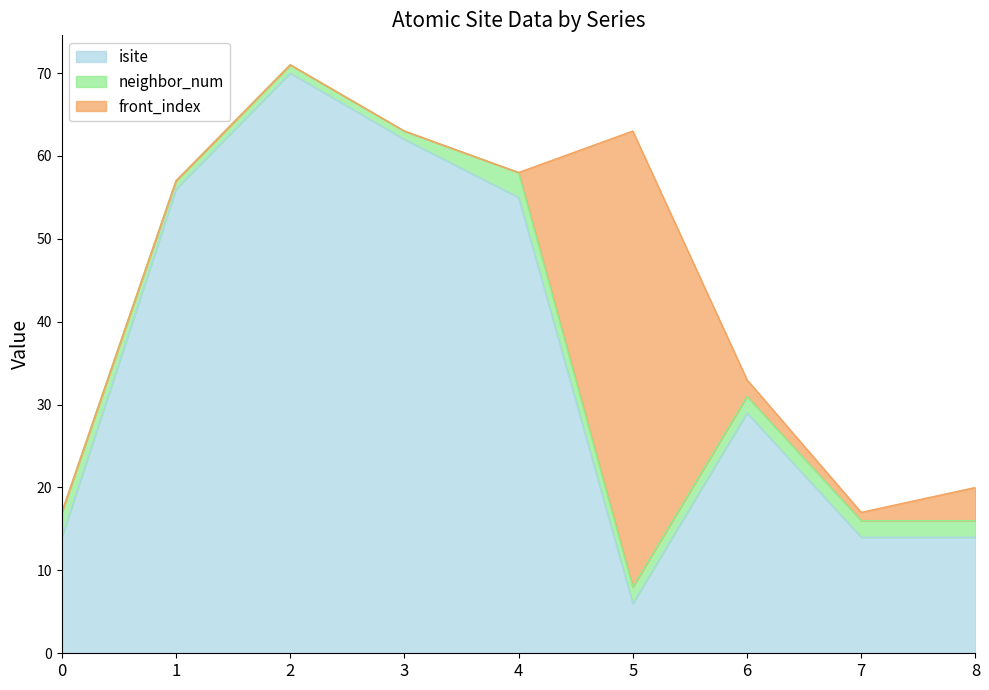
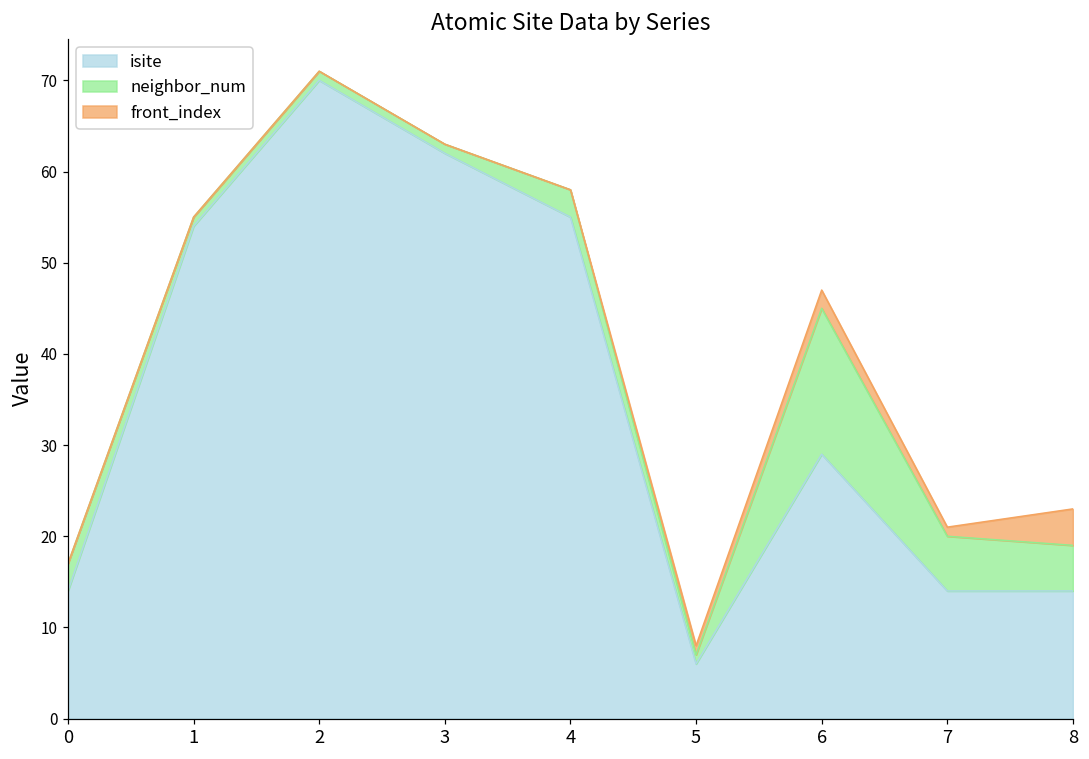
  {
    "isite": {
      "0": 14,
-     "1": 56,
+     "1": 54,
      "2": 70,
      "3": 62,
      "4": 55,
      "5": 6,
      "6": 29,
      "7": 14,
      "8": 14
    },
    "neighbor_num": {
-     "5": 2,
-     "6": 2,
-     "7": 2,
-     "8": 2
+     "5": 1,
+     "6": 16,
+     "7": 6,
+     "8": 5
    },
    "front_index": {
-     "5": 55,
+     "5": 1,
      "6": 2,
      "7": 1,
      "8": 4
    }
  }
